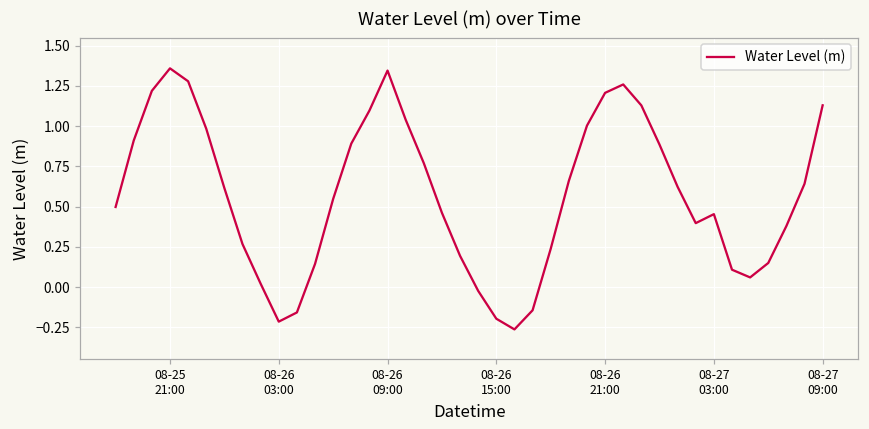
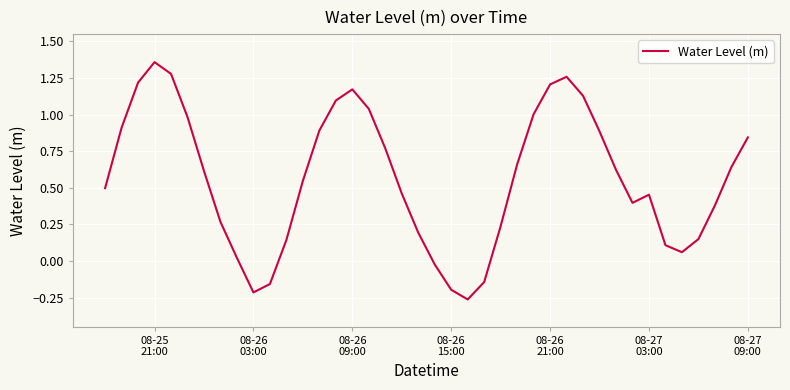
  {
    "08-25 21:00": 1.36,
    "08-26 03:00": -0.21,
-   "08-26 09:00": 1.34,
+   "08-26 09:00": 1.17,
    "08-26 15:00": -0.20,
    "08-26 21:00": 1.21,
    "08-27 03:00": 0.45,
-   "08-27 09:00": 1.13
+   "08-27 09:00": 0.84
  }
